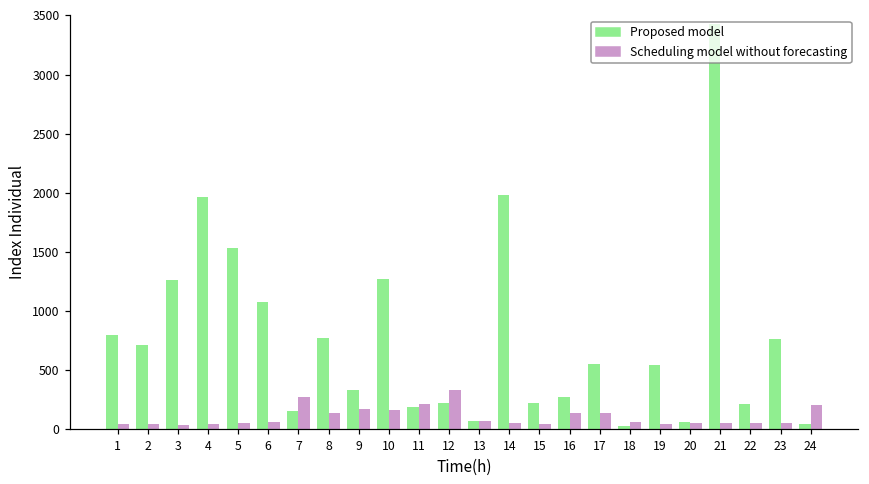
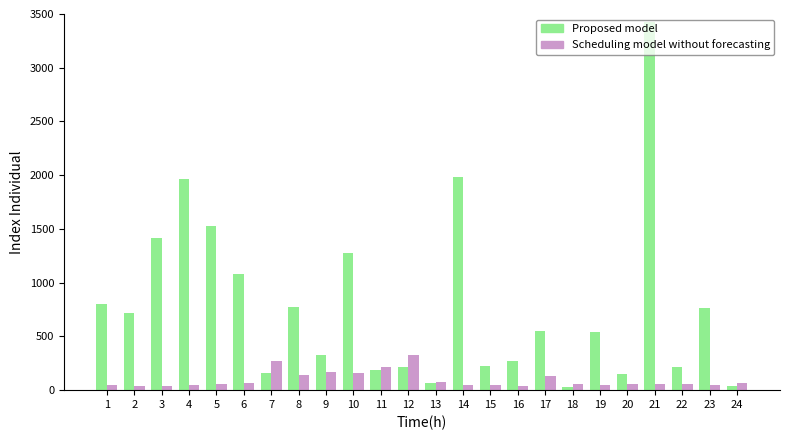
  {
    "Proposed model": {
      "1": 800,
      "2": 720,
-     "3": 1260,
+     "3": 1420,
      "4": 1960,
      "5": 1530,
      "6": 1080,
      "7": 160,
      "8": 770,
      "9": 330,
      "10": 1270,
      "11": 190,
      "12": 220,
      "13": 70,
      "14": 1980,
      "15": 220,
      "16": 280,
      "17": 550,
      "18": 30,
      "19": 540,
-     "20": 60,
+     "20": 150,
      "22": 210,
      "23": 760,
      "24": 40
    },
    "Scheduling model without forecasting": {
      "1": 40,
      "2": 40,
      "3": 40,
      "4": 50,
      "5": 60,
      "6": 60,
      "7": 270,
      "8": 140,
      "9": 170,
      "10": 160,
      "11": 210,
      "12": 330,
      "13": 70,
      "14": 50,
      "15": 50,
-     "16": 140,
+     "16": 40,
      "17": 130,
      "18": 60,
      "19": 50,
      "20": 60,
      "21": 60,
      "22": 60,
      "23": 50,
-     "24": 210
+     "24": 70
    }
  }
